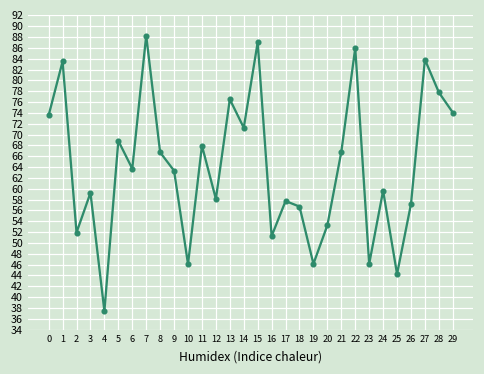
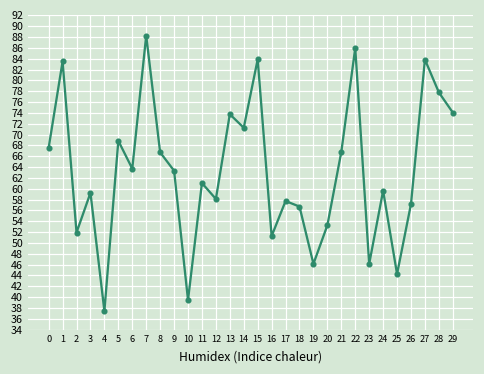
  {
-   "0": 74,
+   "0": 68,
    "1": 84,
    "2": 52,
    "3": 59,
    "4": 37,
    "5": 69,
    "6": 64,
    "7": 88,
    "8": 67,
    "9": 63,
-   "10": 46,
-   "11": 68,
+   "10": 39,
+   "11": 61,
    "12": 58,
-   "13": 77,
+   "13": 74,
    "14": 71,
-   "15": 87,
+   "15": 84,
    "16": 51,
    "17": 58,
    "18": 57,
    "19": 46,
    "20": 53,
    "21": 67,
    "22": 86,
    "23": 46,
    "24": 60,
    "25": 44,
    "26": 57,
    "27": 84,
    "28": 78,
    "29": 74
  }
